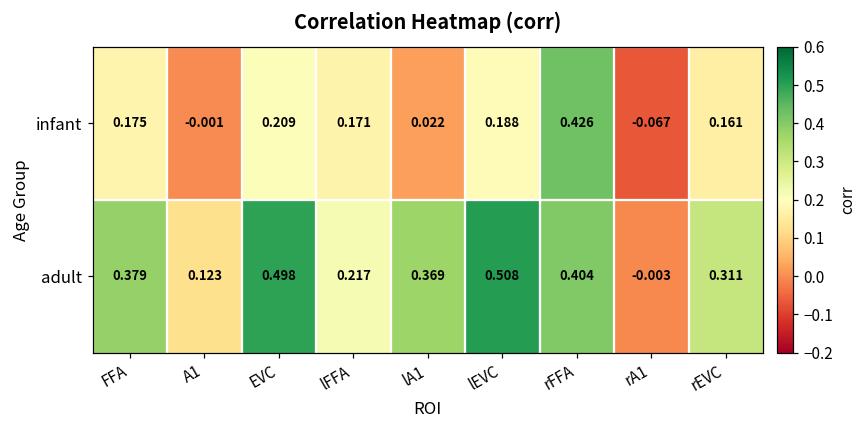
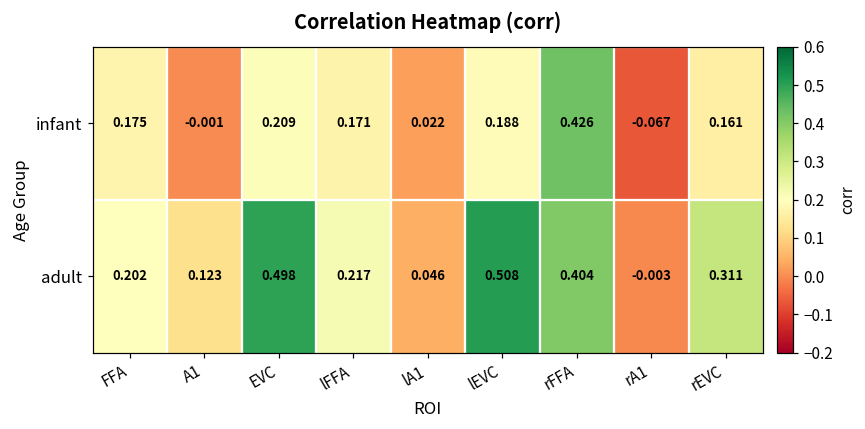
  {
    "infant": {
      "FFA": 0.175,
      "A1": -0.001,
      "EVC": 0.209,
      "lFFA": 0.171,
      "lA1": 0.022,
      "lEVC": 0.188,
      "rFFA": 0.426,
      "rA1": -0.067,
      "rEVC": 0.161
    },
    "adult": {
-     "FFA": 0.379,
+     "FFA": 0.202,
      "A1": 0.123,
      "EVC": 0.498,
      "lFFA": 0.217,
-     "lA1": 0.369,
+     "lA1": 0.046,
      "lEVC": 0.508,
      "rFFA": 0.404,
      "rA1": -0.003,
      "rEVC": 0.311
    }
  }
